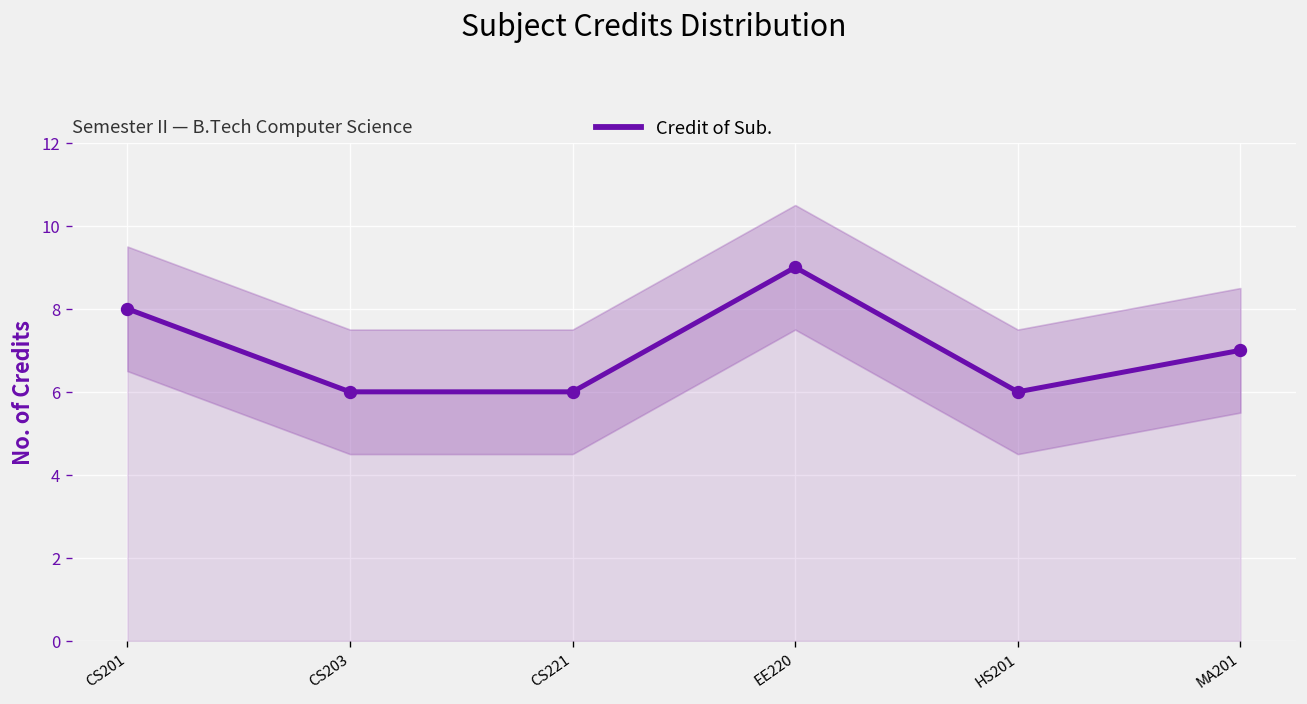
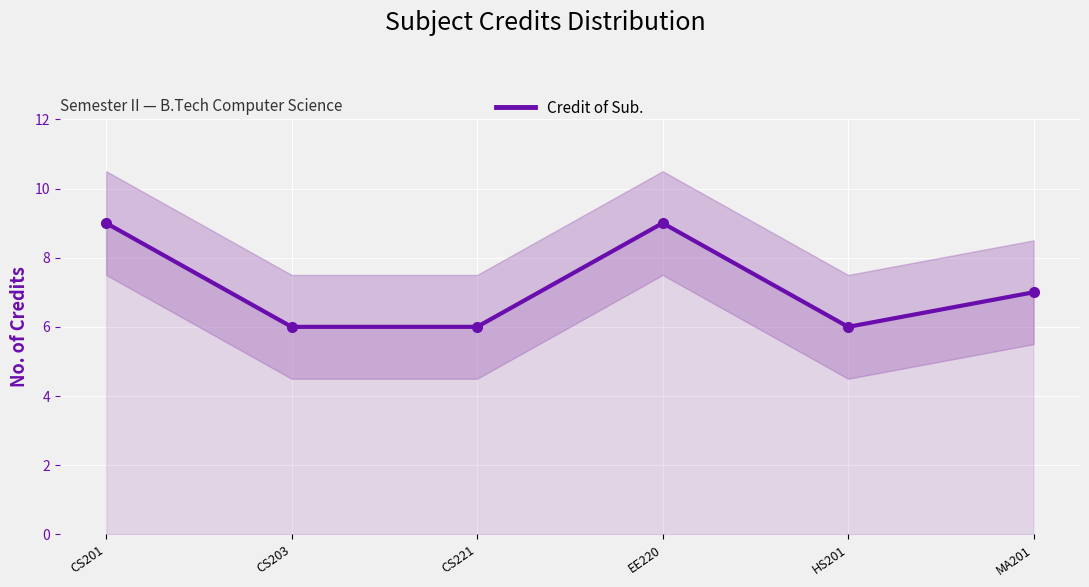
  {
    "Credit of Sub.": {
-     "CS201": 8,
+     "CS201": 9,
      "CS203": 6,
      "CS221": 6,
      "EE220": 9,
      "HS201": 6,
      "MA201": 7
    }
  }
